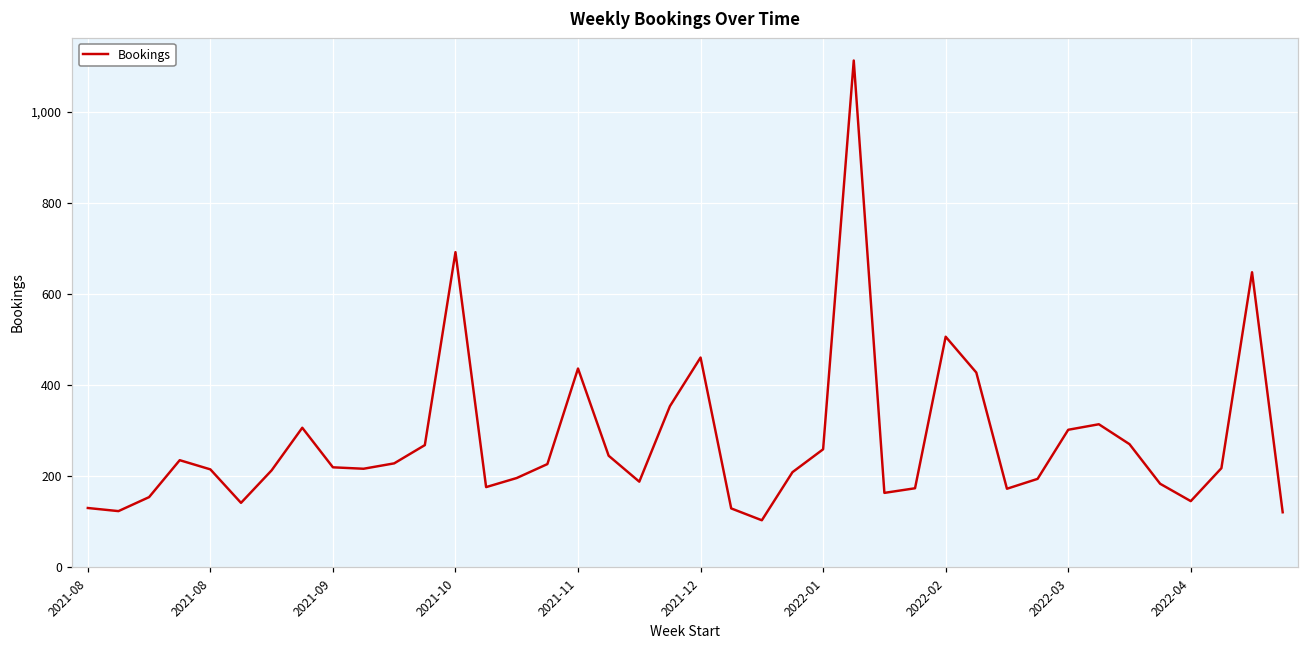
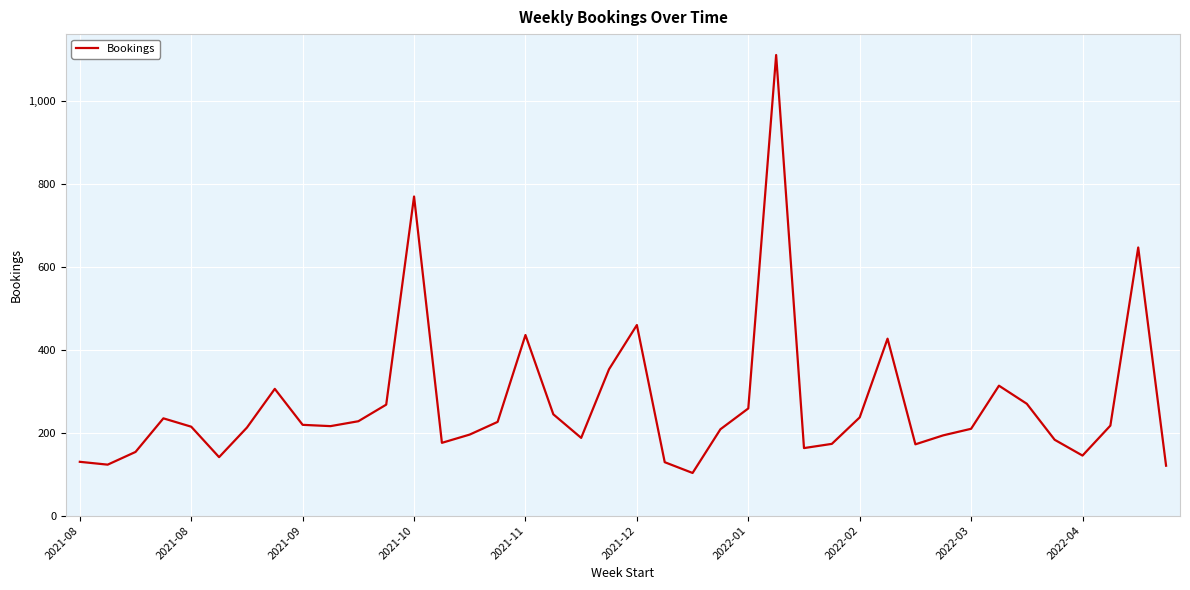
  {
    "2021-09": 220,
-   "2021-10": 690,
+   "2021-10": 770,
    "2021-11": 440,
    "2021-12": 460,
    "2022-01": 260,
-   "2022-02": 510,
-   "2022-03": 300,
+   "2022-02": 240,
+   "2022-03": 210,
    "2022-04": 140
  }
